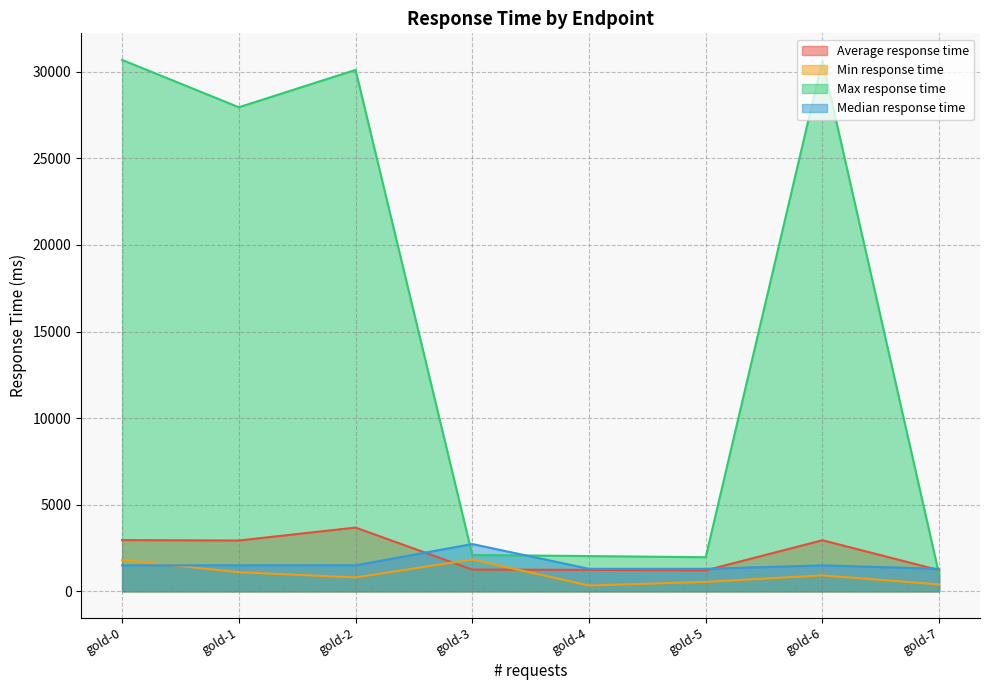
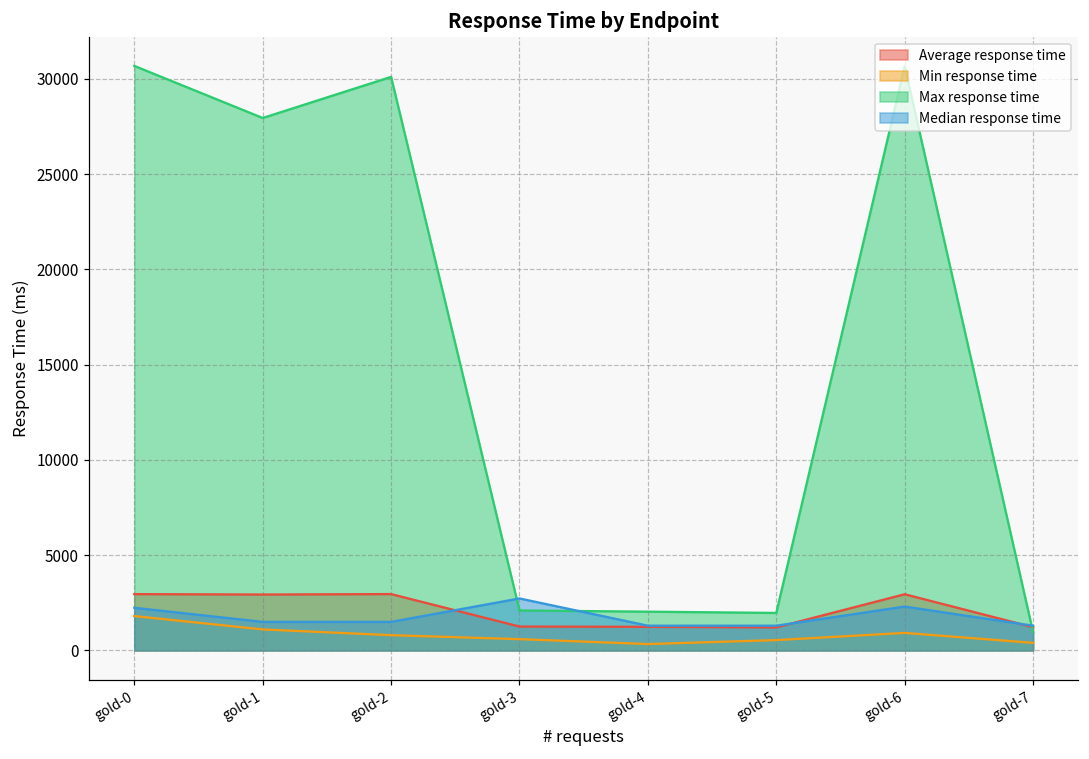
  {
    "Average response time": {
      "gold-0": 3000,
      "gold-1": 2900,
-     "gold-2": 3700,
+     "gold-2": 3000,
      "gold-3": 1300,
      "gold-6": 3000
    },
    "Min response time": {
      "gold-0": 1800,
      "gold-1": 1100,
      "gold-2": 800,
-     "gold-3": 1800,
+     "gold-3": 600,
      "gold-4": 300,
      "gold-5": 500,
      "gold-6": 900,
      "gold-7": 400
    },
    "Max response time": {
      "gold-0": 30700,
      "gold-1": 27900,
      "gold-2": 30100,
      "gold-3": 2100,
      "gold-4": 2000,
      "gold-5": 2000,
      "gold-7": 1000
    },
    "Median response time": {
-     "gold-0": 1500,
+     "gold-0": 2200,
      "gold-1": 1500,
      "gold-2": 1500,
      "gold-3": 2700,
-     "gold-6": 1500
+     "gold-6": 2300
    }
  }
